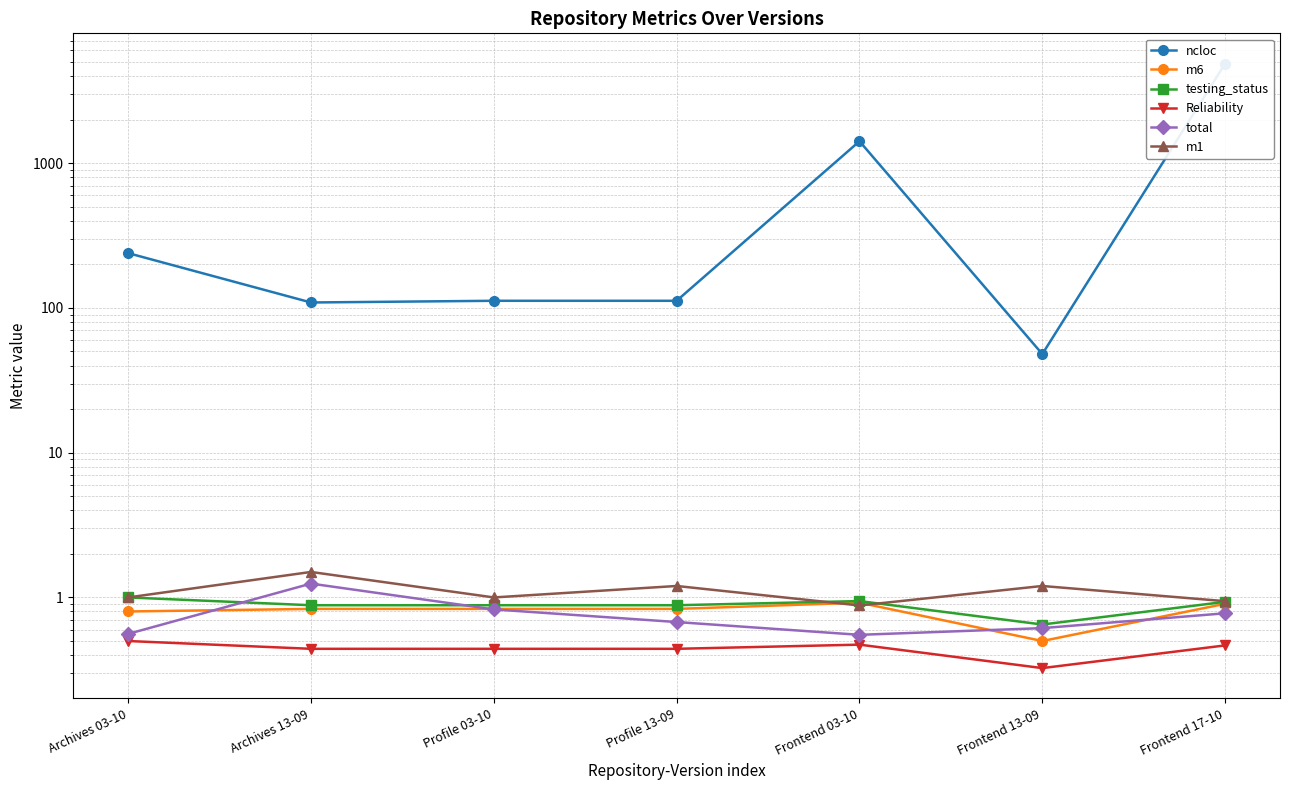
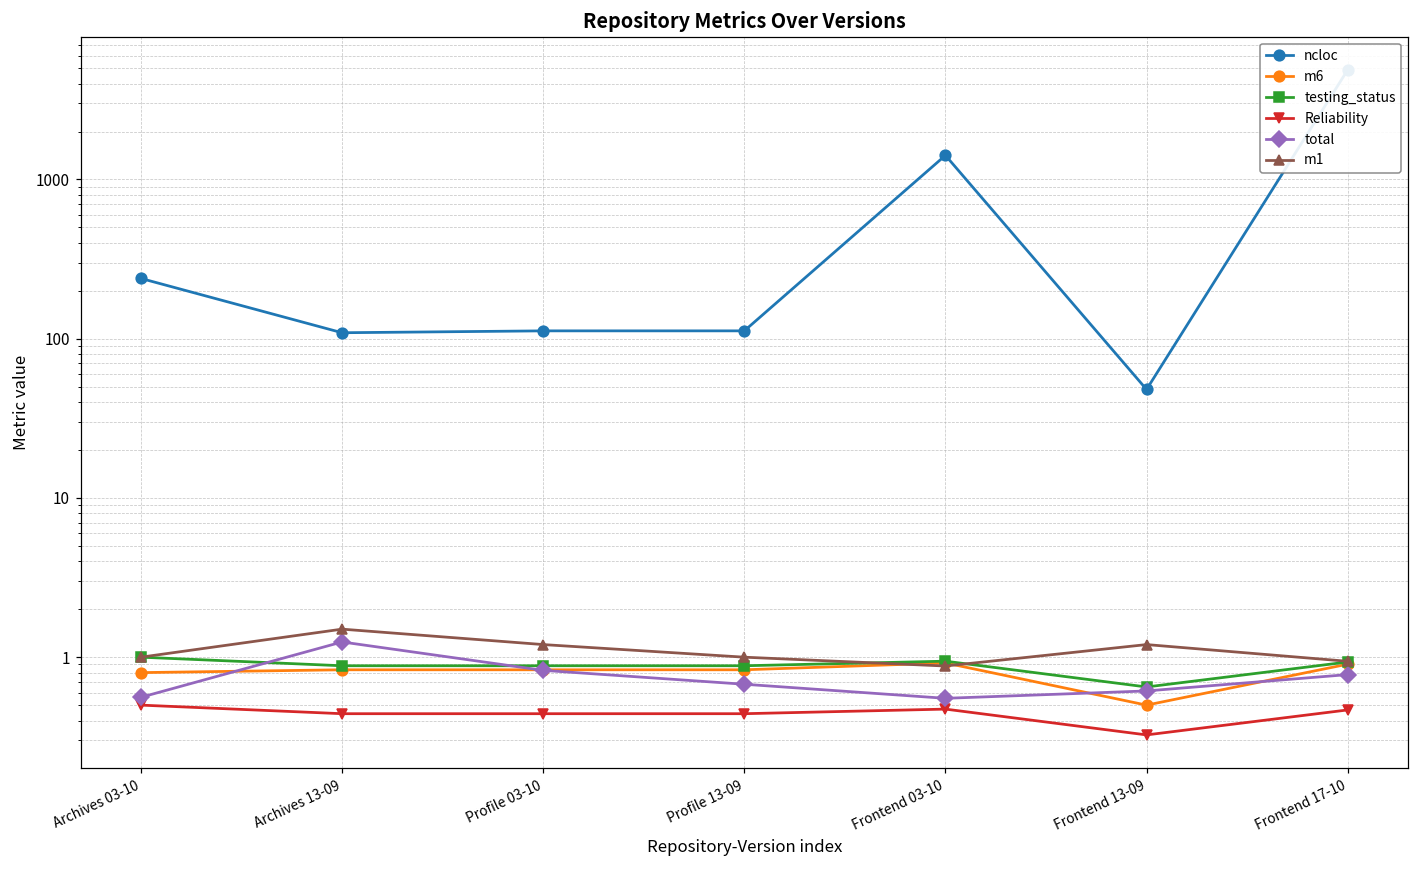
  {
    "ncloc": {
      "Archives 03-10": 240,
      "Archives 13-09": 110,
      "Profile 03-10": 110,
      "Profile 13-09": 110,
      "Frontend 03-10": 1400,
      "Frontend 13-09": 48
    },
    "m6": {
      "Archives 03-10": 0.8,
      "Archives 13-09": 0.8,
      "Profile 13-09": 0.8,
      "Frontend 13-09": 0.5
    },
    "testing_status": {
      "Archives 13-09": 0.9,
      "Profile 03-10": 0.9,
      "Profile 13-09": 0.9,
      "Frontend 13-09": 0.6
    },
    "Reliability": {
      "Archives 03-10": 0.5,
      "Archives 13-09": 0.44,
      "Profile 03-10": 0.44,
      "Profile 13-09": 0.44,
      "Frontend 03-10": 0.47,
      "Frontend 13-09": 0.33,
      "Frontend 17-10": 0.47
    },
    "total": {
      "Archives 03-10": 0.56,
      "Archives 13-09": 1.2,
      "Profile 13-09": 0.7,
      "Frontend 03-10": 0.55,
      "Frontend 13-09": 0.6,
      "Frontend 17-10": 0.8
    },
    "m1": {
      "Archives 13-09": 1.5,
-     "Profile 03-10": 1.0,
-     "Profile 13-09": 1.2,
+     "Profile 03-10": 1.2,
+     "Profile 13-09": 1.0,
      "Frontend 03-10": 0.9,
      "Frontend 13-09": 1.2
    }
  }
